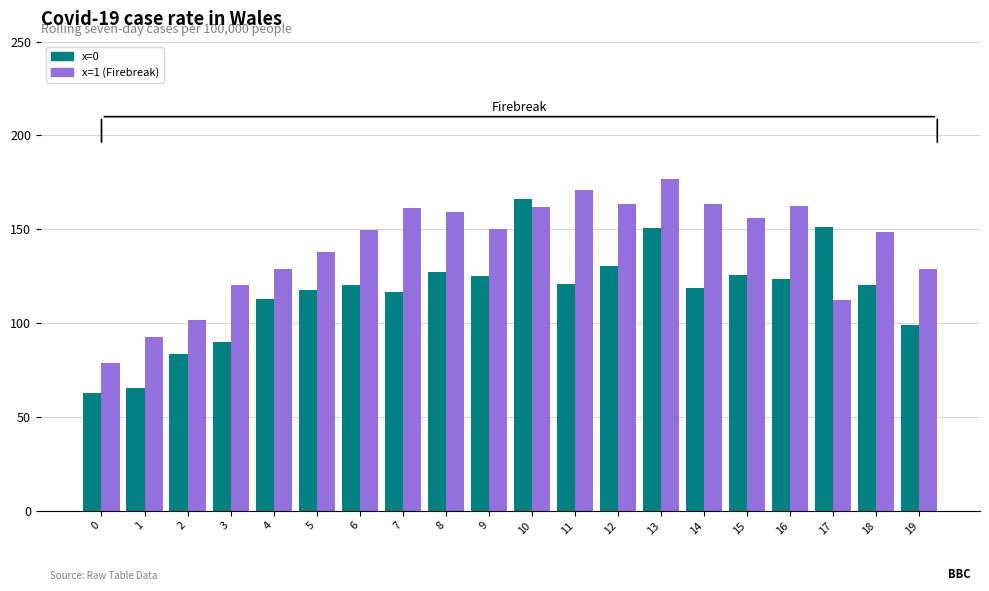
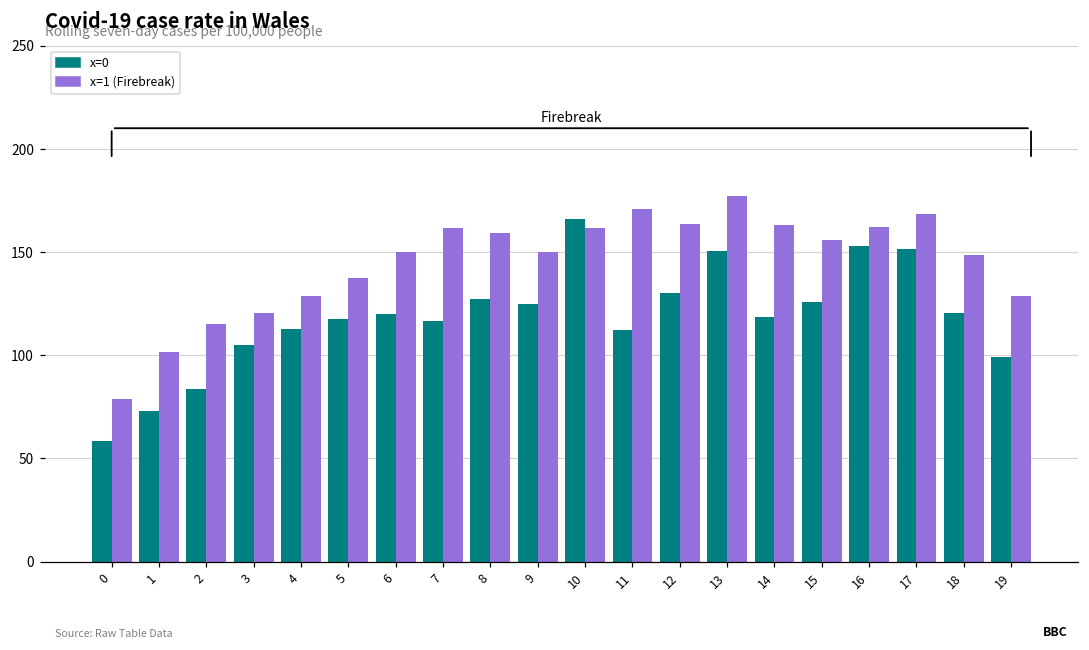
  {
    "x=0": {
-     "0": 63,
-     "1": 65,
+     "0": 59,
+     "1": 73,
      "2": 84,
-     "3": 90,
+     "3": 105,
      "4": 113,
      "5": 117,
      "6": 120,
      "7": 117,
      "8": 127,
      "9": 125,
      "10": 166,
-     "11": 121,
+     "11": 112,
      "12": 130,
      "13": 151,
      "14": 119,
      "15": 126,
-     "16": 123,
+     "16": 153,
      "17": 151,
      "18": 120,
      "19": 99
    },
    "x=1 (Firebreak)": {
      "0": 79,
-     "1": 92,
-     "2": 101,
+     "1": 101,
+     "2": 115,
      "3": 120,
      "4": 129,
      "5": 138,
      "6": 150,
      "7": 161,
      "8": 159,
      "9": 150,
      "10": 162,
      "11": 171,
      "12": 163,
      "13": 177,
      "14": 163,
      "15": 156,
      "16": 162,
-     "17": 112,
+     "17": 168,
      "18": 148,
      "19": 129
    }
  }
